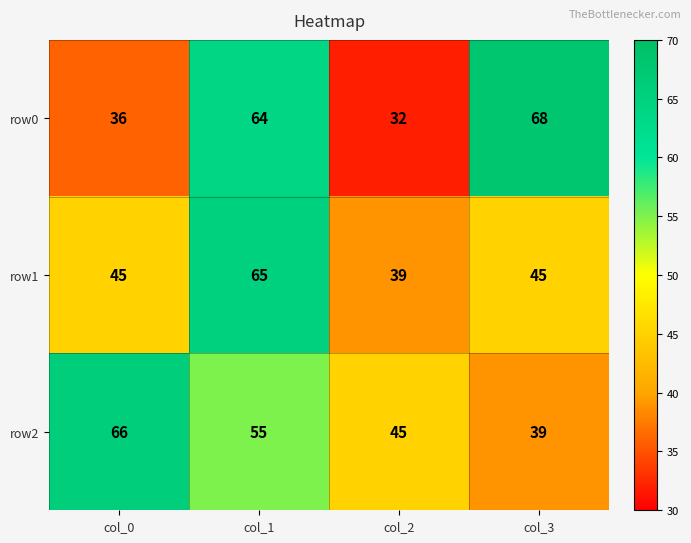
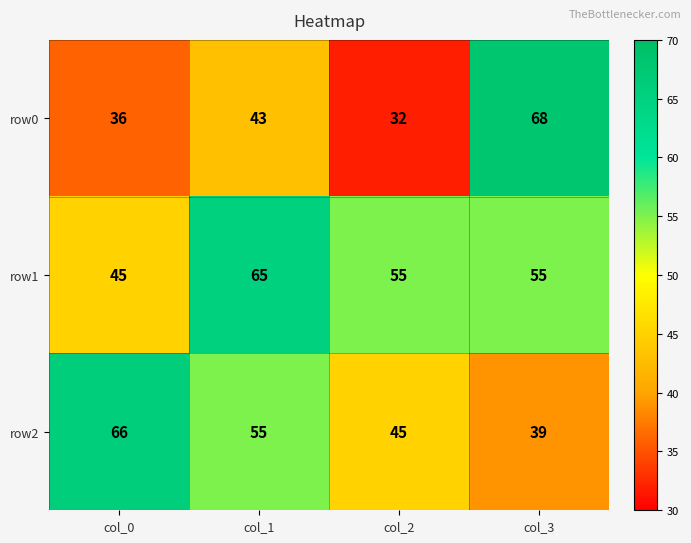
  {
    "row0": {
      "col_0": 36,
-     "col_1": 64,
+     "col_1": 43,
      "col_2": 32,
      "col_3": 68
    },
    "row1": {
      "col_0": 45,
      "col_1": 65,
-     "col_2": 39,
-     "col_3": 45
+     "col_2": 55,
+     "col_3": 55
    },
    "row2": {
      "col_0": 66,
      "col_1": 55,
      "col_2": 45,
      "col_3": 39
    }
  }
